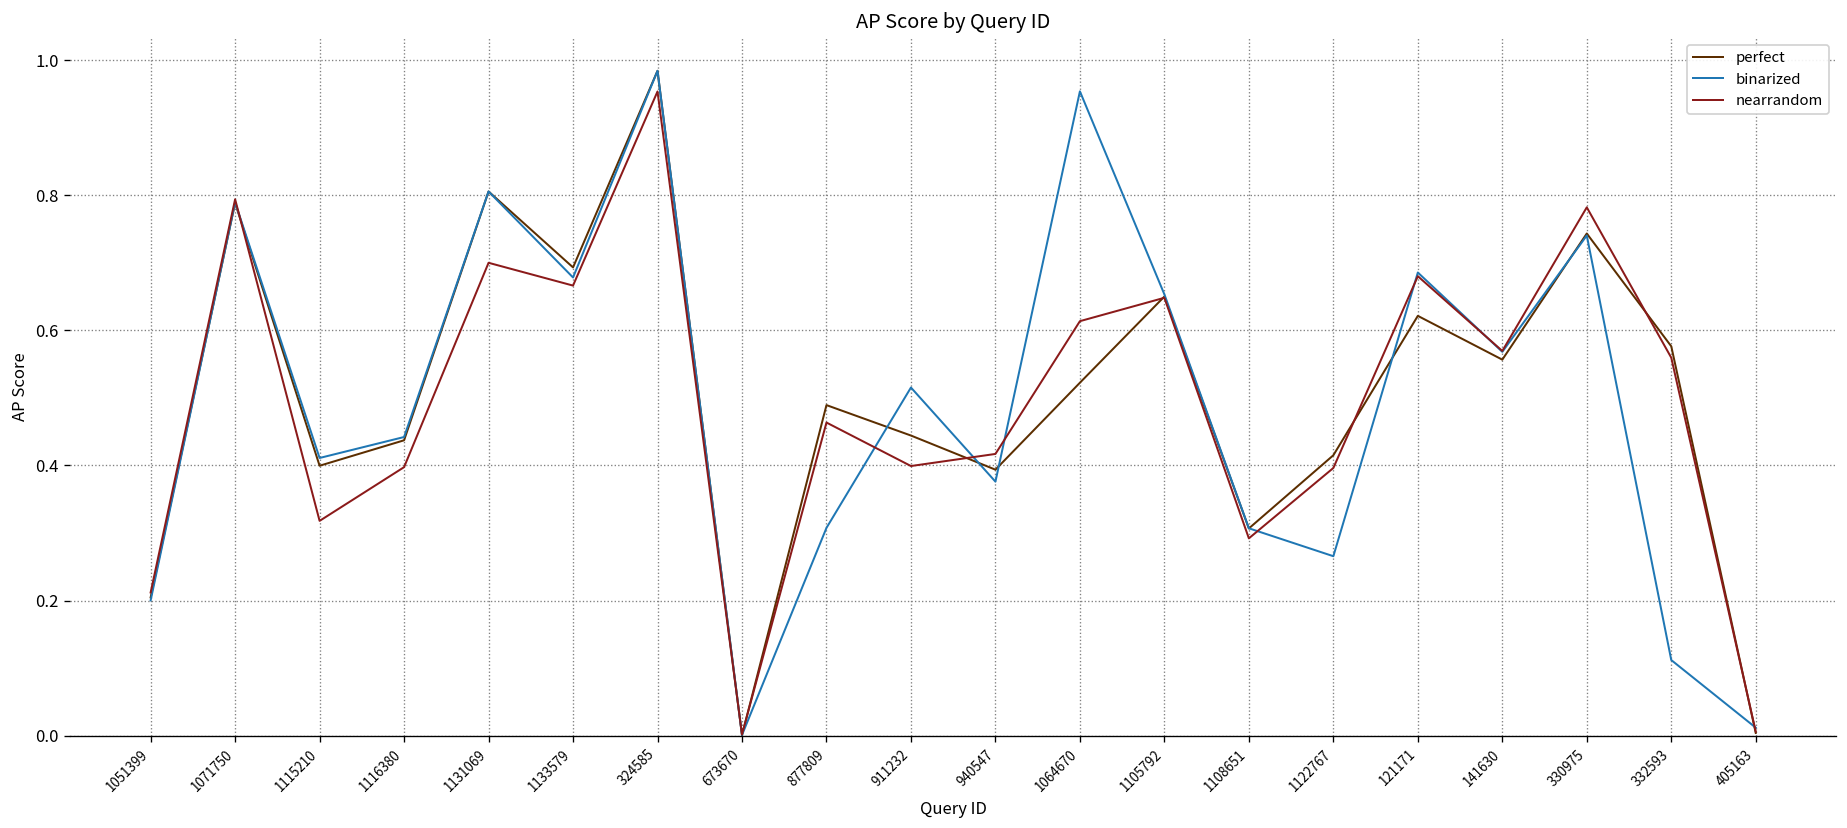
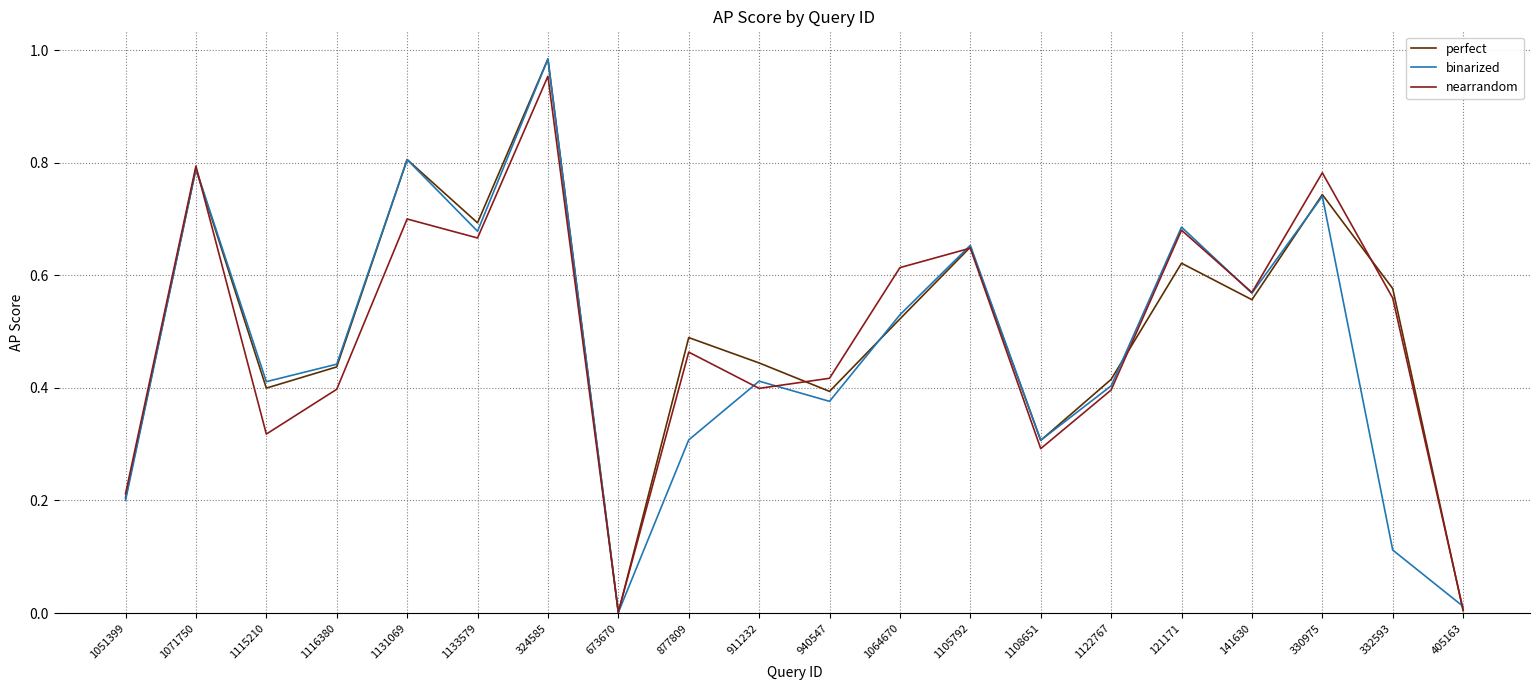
  {
    "binarized": {
      "1115210": 0.41,
      "1116380": 0.44,
      "1133579": 0.68,
      "877809": 0.31,
-     "911232": 0.52,
+     "911232": 0.41,
      "940547": 0.38,
-     "1064670": 0.95,
-     "1122767": 0.27,
+     "1064670": 0.53,
+     "1122767": 0.40,
      "121171": 0.69,
      "332593": 0.11,
      "405163": 0.01
    }
  }
